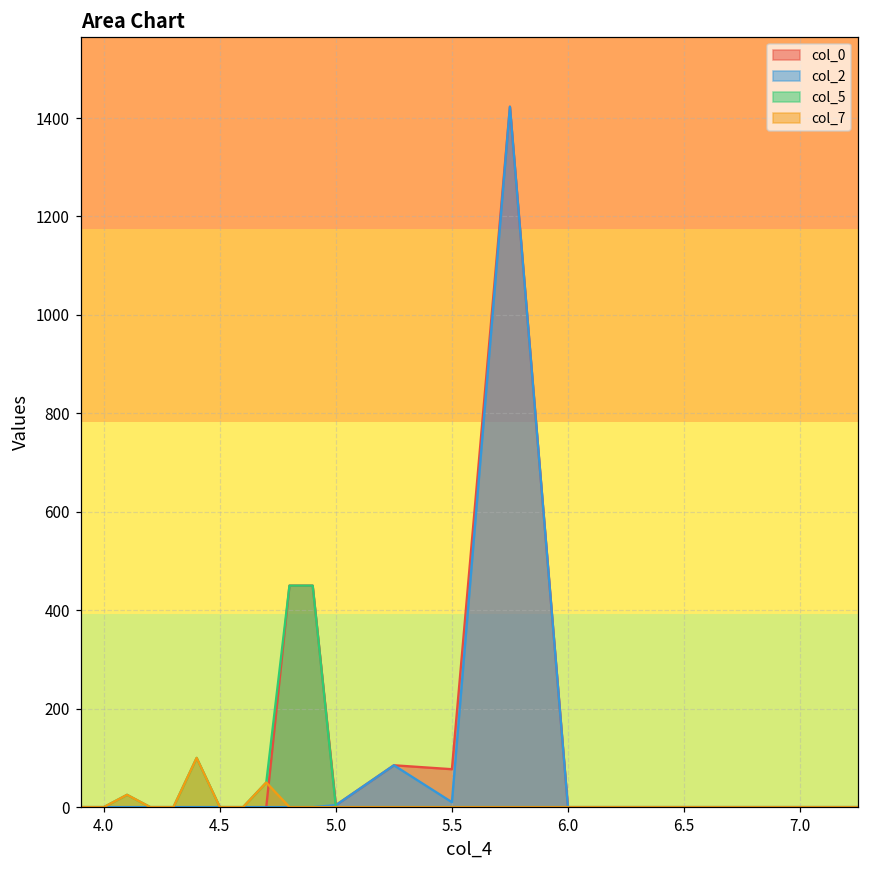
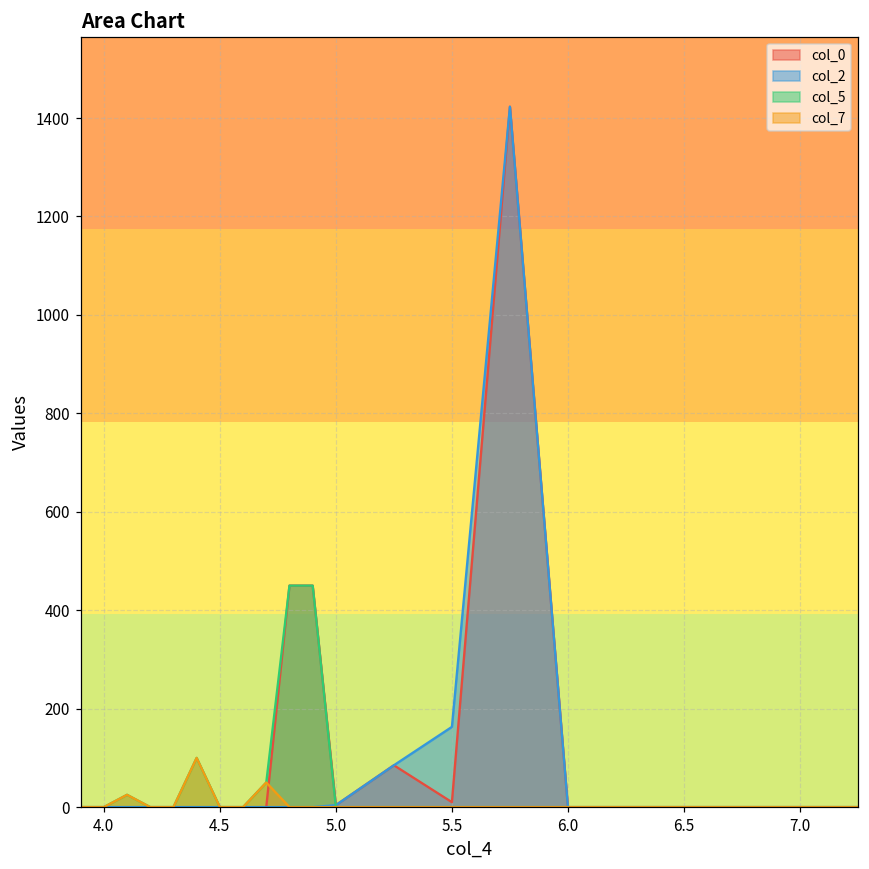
  {
    "col_0": {
-     "5.5": 80
+     "5.5": 10
    },
    "col_2": {
-     "5.5": 10
+     "5.5": 160
    }
  }
